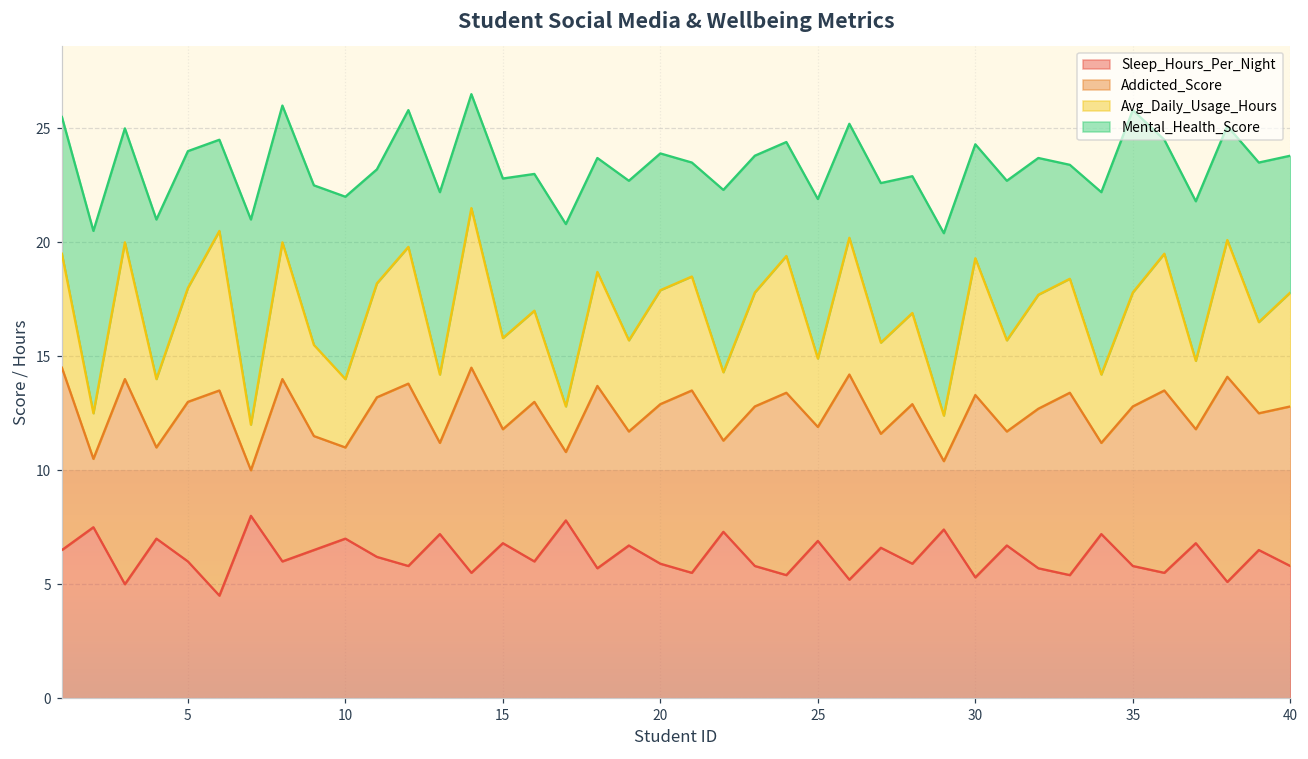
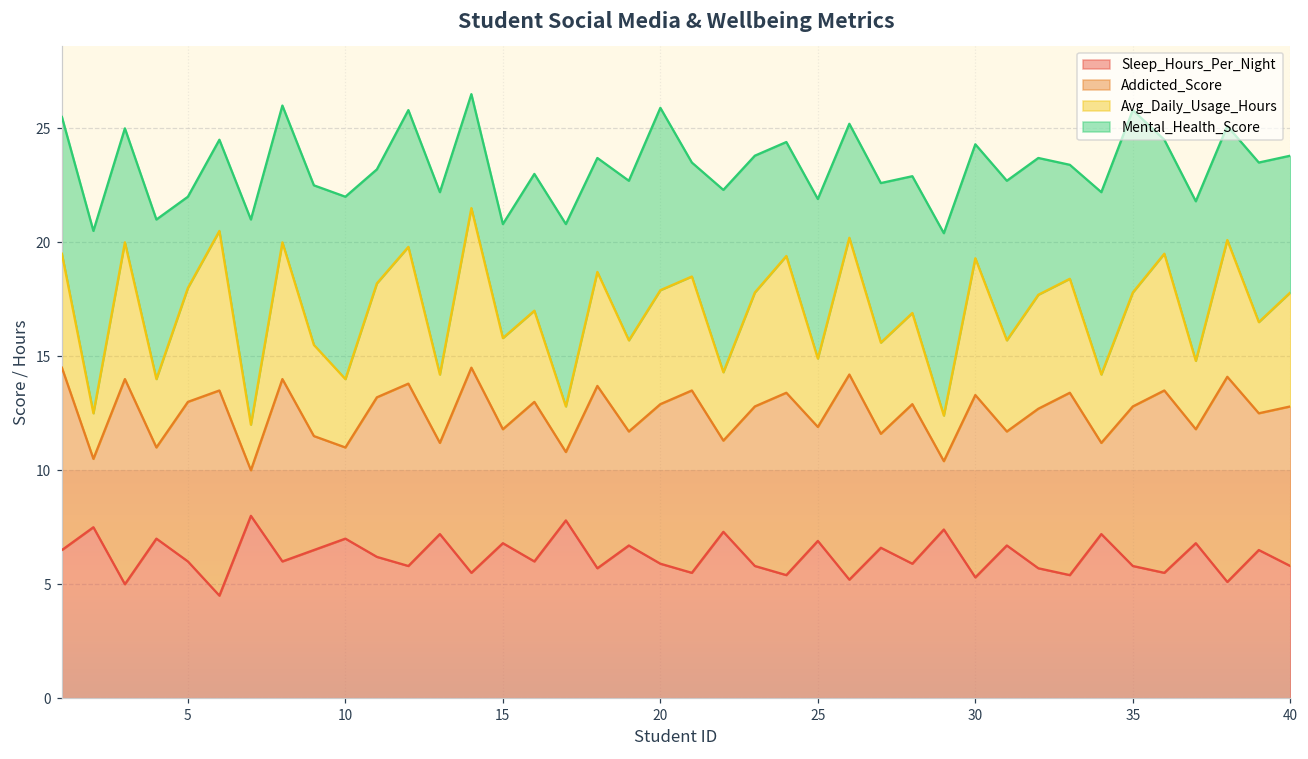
  {
    "Mental_Health_Score": {
-     "5": 6,
+     "5": 4,
      "10": 8,
-     "15": 7,
-     "20": 6,
+     "15": 5,
+     "20": 8,
      "25": 7,
      "30": 5,
      "40": 6
    }
  }
